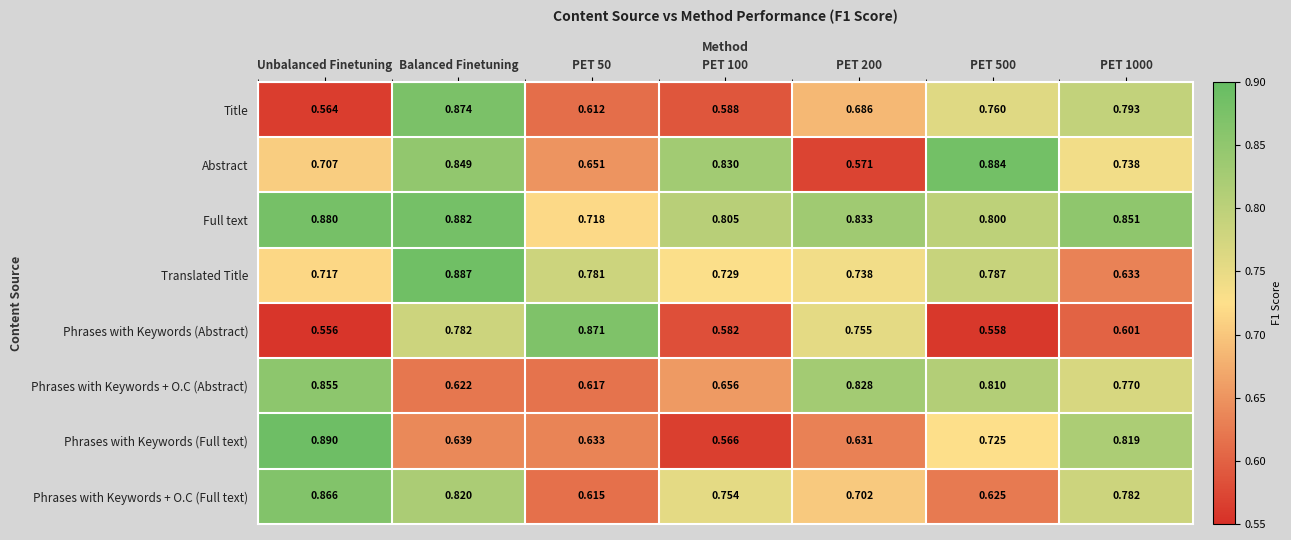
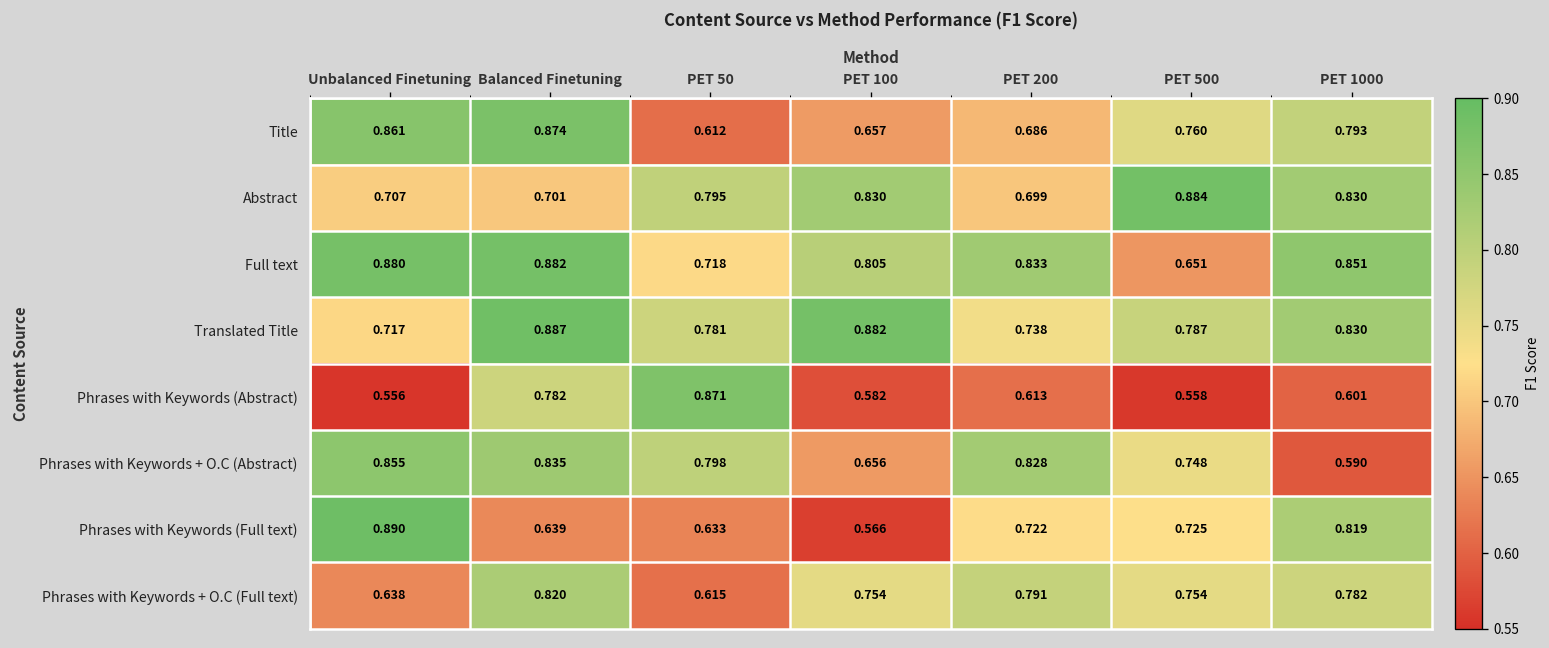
  {
    "Title": {
-     "Unbalanced Finetuning": 0.564,
+     "Unbalanced Finetuning": 0.861,
      "Balanced Finetuning": 0.874,
      "PET 50": 0.612,
-     "PET 100": 0.588,
+     "PET 100": 0.657,
      "PET 200": 0.686,
      "PET 500": 0.760,
      "PET 1000": 0.793
    },
    "Abstract": {
      "Unbalanced Finetuning": 0.707,
-     "Balanced Finetuning": 0.849,
-     "PET 50": 0.651,
+     "Balanced Finetuning": 0.701,
+     "PET 50": 0.795,
      "PET 100": 0.830,
-     "PET 200": 0.571,
+     "PET 200": 0.699,
      "PET 500": 0.884,
-     "PET 1000": 0.738
+     "PET 1000": 0.830
    },
    "Full text": {
      "Unbalanced Finetuning": 0.880,
      "Balanced Finetuning": 0.882,
      "PET 50": 0.718,
      "PET 100": 0.805,
      "PET 200": 0.833,
-     "PET 500": 0.800,
+     "PET 500": 0.651,
      "PET 1000": 0.851
    },
    "Translated Title": {
      "Unbalanced Finetuning": 0.717,
      "Balanced Finetuning": 0.887,
      "PET 50": 0.781,
-     "PET 100": 0.729,
+     "PET 100": 0.882,
      "PET 200": 0.738,
      "PET 500": 0.787,
-     "PET 1000": 0.633
+     "PET 1000": 0.830
    },
    "Phrases with Keywords (Abstract)": {
      "Unbalanced Finetuning": 0.556,
      "Balanced Finetuning": 0.782,
      "PET 50": 0.871,
      "PET 100": 0.582,
-     "PET 200": 0.755,
+     "PET 200": 0.613,
      "PET 500": 0.558,
      "PET 1000": 0.601
    },
    "Phrases with Keywords + O.C (Abstract)": {
      "Unbalanced Finetuning": 0.855,
-     "Balanced Finetuning": 0.622,
-     "PET 50": 0.617,
+     "Balanced Finetuning": 0.835,
+     "PET 50": 0.798,
      "PET 100": 0.656,
      "PET 200": 0.828,
-     "PET 500": 0.810,
-     "PET 1000": 0.770
+     "PET 500": 0.748,
+     "PET 1000": 0.590
    },
    "Phrases with Keywords (Full text)": {
      "Unbalanced Finetuning": 0.890,
      "Balanced Finetuning": 0.639,
      "PET 50": 0.633,
      "PET 100": 0.566,
-     "PET 200": 0.631,
+     "PET 200": 0.722,
      "PET 500": 0.725,
      "PET 1000": 0.819
    },
    "Phrases with Keywords + O.C (Full text)": {
-     "Unbalanced Finetuning": 0.866,
+     "Unbalanced Finetuning": 0.638,
      "Balanced Finetuning": 0.820,
      "PET 50": 0.615,
      "PET 100": 0.754,
-     "PET 200": 0.702,
-     "PET 500": 0.625,
+     "PET 200": 0.791,
+     "PET 500": 0.754,
      "PET 1000": 0.782
    }
  }
